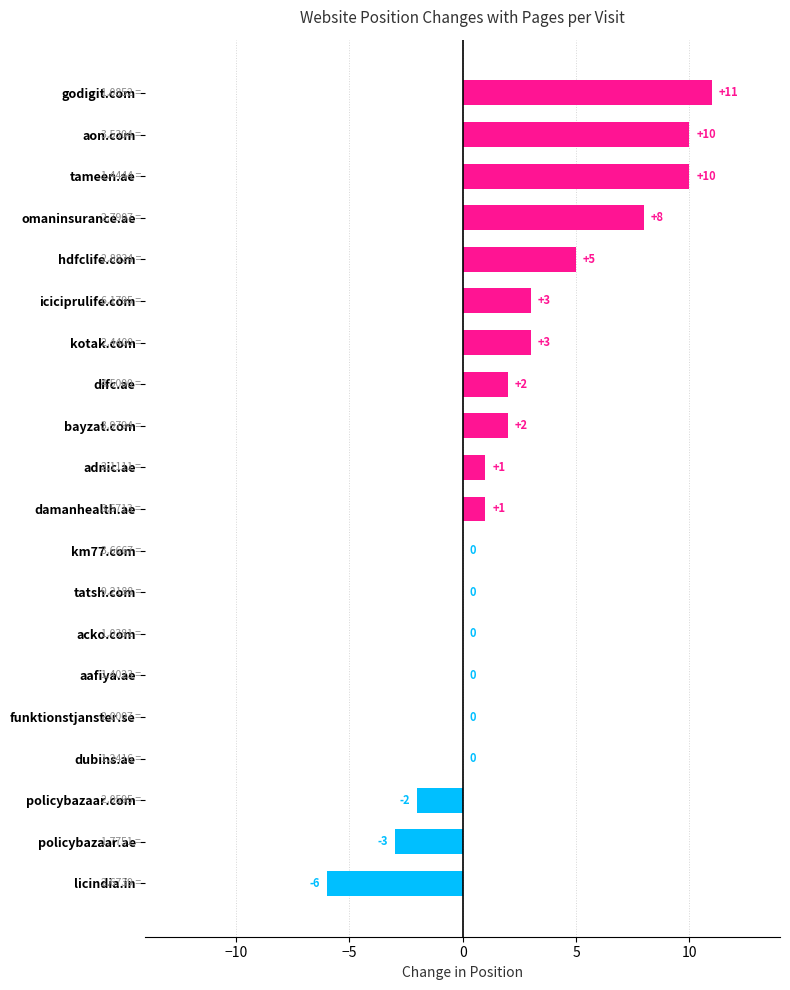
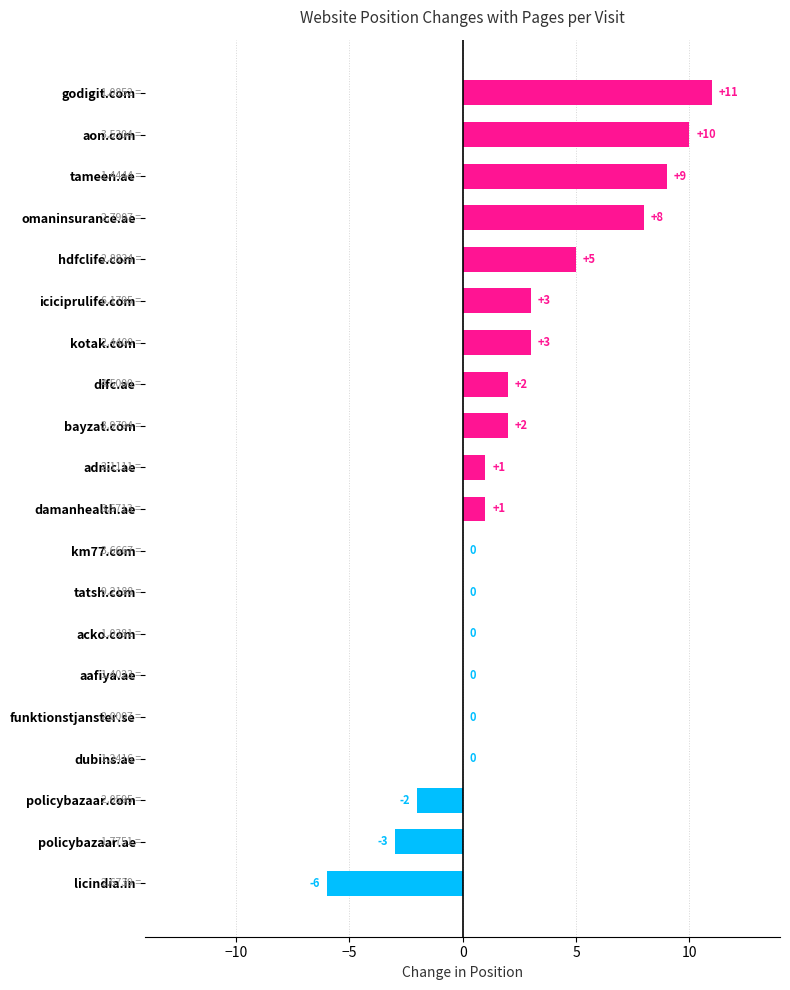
  {
    "godigit.com": "+11",
    "aon.com": "+10",
-   "tameen.ae": "+10",
+   "tameen.ae": "+9",
    "omaninsurance.ae": "+8",
    "hdfclife.com": "+5",
    "iciciprulife.com": "+3",
    "kotak.com": "+3",
    "difc.ae": "+2",
    "bayzat.com": "+2",
    "adnic.ae": "+1",
    "damanhealth.ae": "+1",
    "km77.com": "0",
    "tatsh.com": "0",
    "acko.com": "0",
    "aafiya.ae": "0",
    "funktionstjanster.se": "0",
    "dubins.ae": "0",
    "policybazaar.com": "-2",
    "policybazaar.ae": "-3",
    "licindia.in": "-6"
  }
